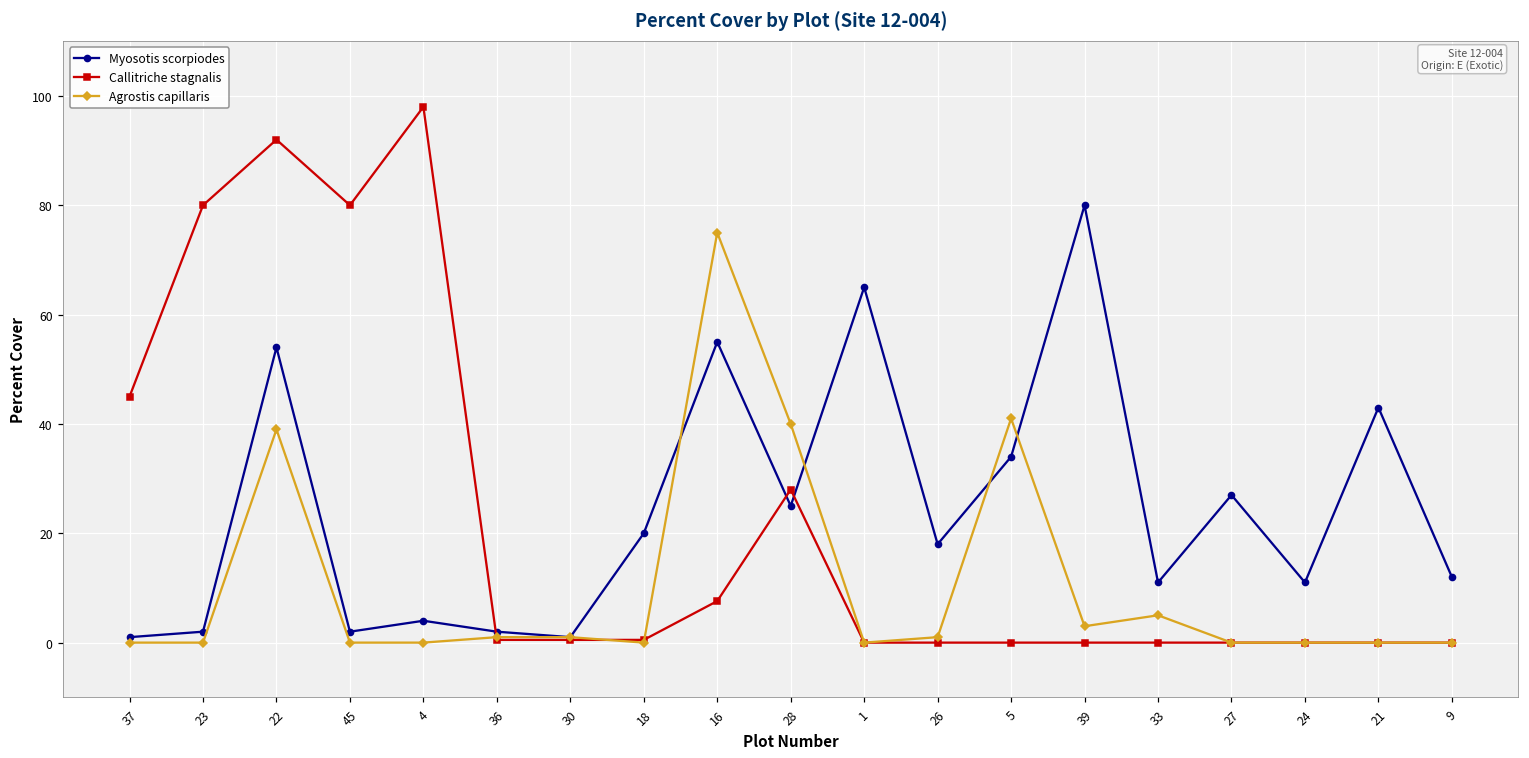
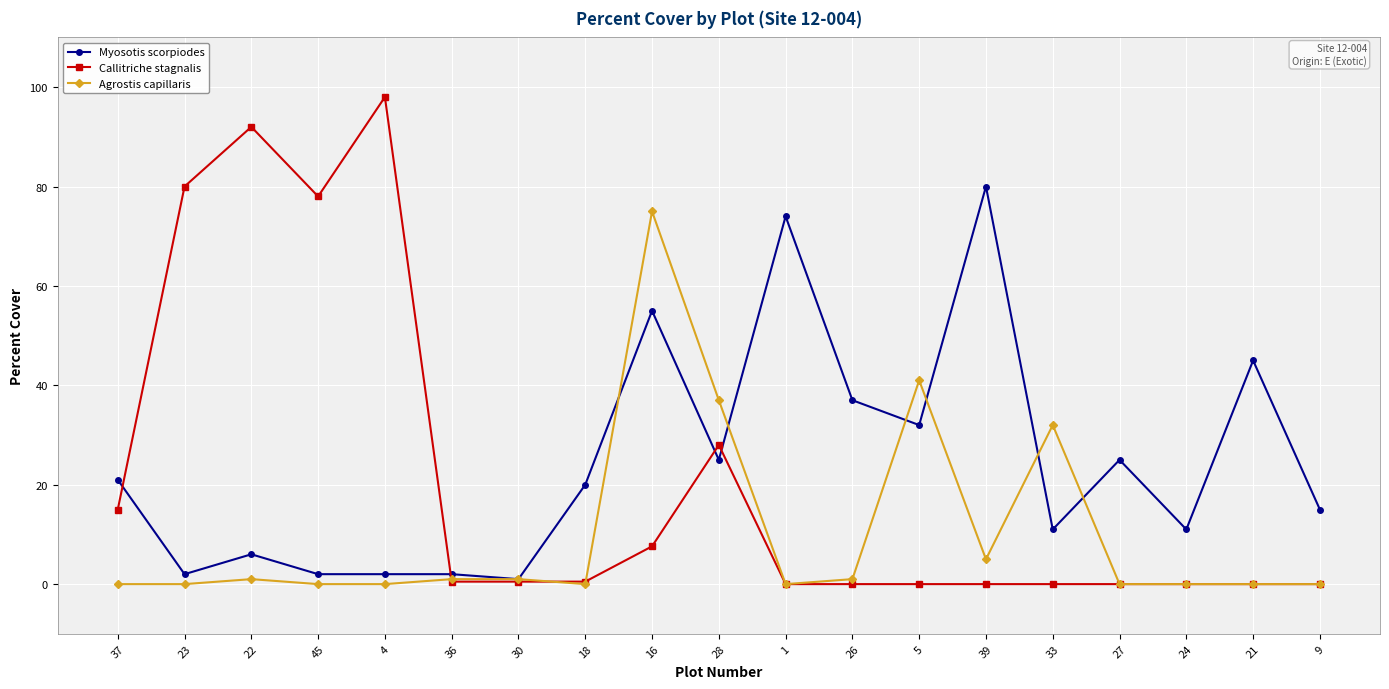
  {
    "Myosotis scorpiodes": {
-     "37": 1,
+     "37": 21,
      "23": 2,
-     "22": 54,
+     "22": 6,
      "45": 2,
-     "4": 4,
+     "4": 2,
      "36": 2,
      "18": 20,
      "16": 55,
      "28": 25,
-     "1": 65,
-     "26": 18,
-     "5": 34,
+     "1": 74,
+     "26": 37,
+     "5": 32,
      "39": 80,
      "33": 11,
-     "27": 27,
+     "27": 25,
      "24": 11,
-     "21": 43,
-     "9": 12
+     "21": 45,
+     "9": 15
    },
    "Callitriche stagnalis": {
-     "37": 45,
+     "37": 15,
      "23": 80,
      "22": 92,
-     "45": 80,
+     "45": 78,
      "4": 98,
      "16": 8,
      "28": 28,
      "26": 0,
      "5": 0,
      "39": 0,
      "33": 0
    },
    "Agrostis capillaris": {
      "37": 0,
      "23": 0,
-     "22": 39,
+     "22": 1,
      "45": 0,
      "4": 0,
      "16": 75,
-     "28": 40,
+     "28": 37,
      "26": 1,
      "5": 41,
-     "39": 3,
-     "33": 5
+     "39": 5,
+     "33": 32
    }
  }
